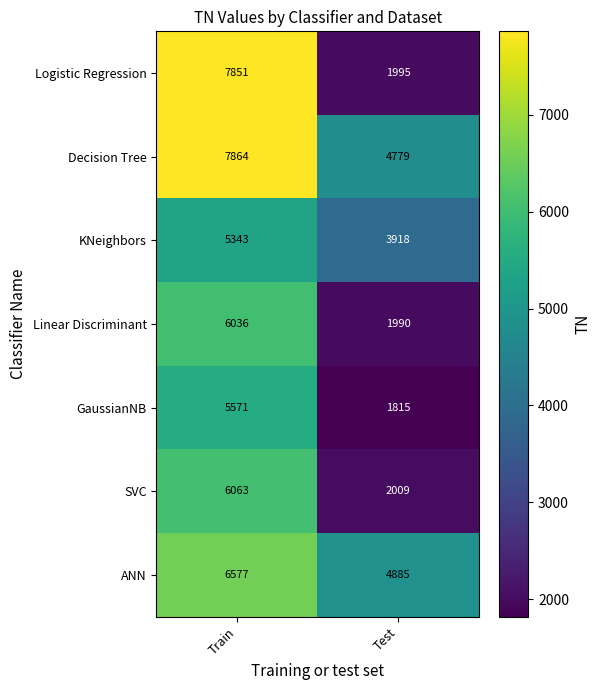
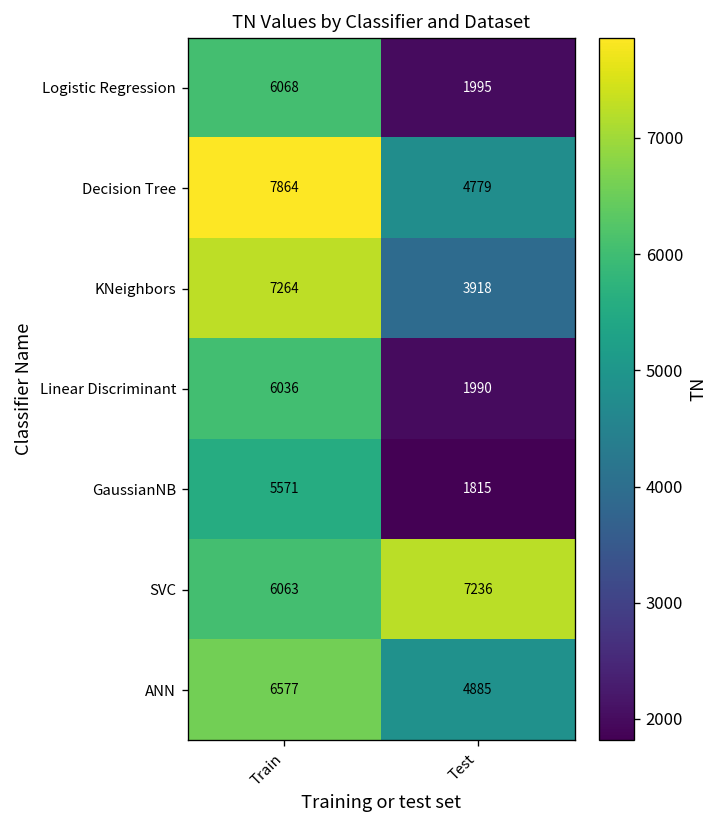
  {
    "Logistic Regression": {
-     "Train": 7851,
+     "Train": 6068,
      "Test": 1995
    },
    "Decision Tree": {
      "Train": 7864,
      "Test": 4779
    },
    "KNeighbors": {
-     "Train": 5343,
+     "Train": 7264,
      "Test": 3918
    },
    "Linear Discriminant": {
      "Train": 6036,
      "Test": 1990
    },
    "GaussianNB": {
      "Train": 5571,
      "Test": 1815
    },
    "SVC": {
      "Train": 6063,
-     "Test": 2009
+     "Test": 7236
    },
    "ANN": {
      "Train": 6577,
      "Test": 4885
    }
  }
